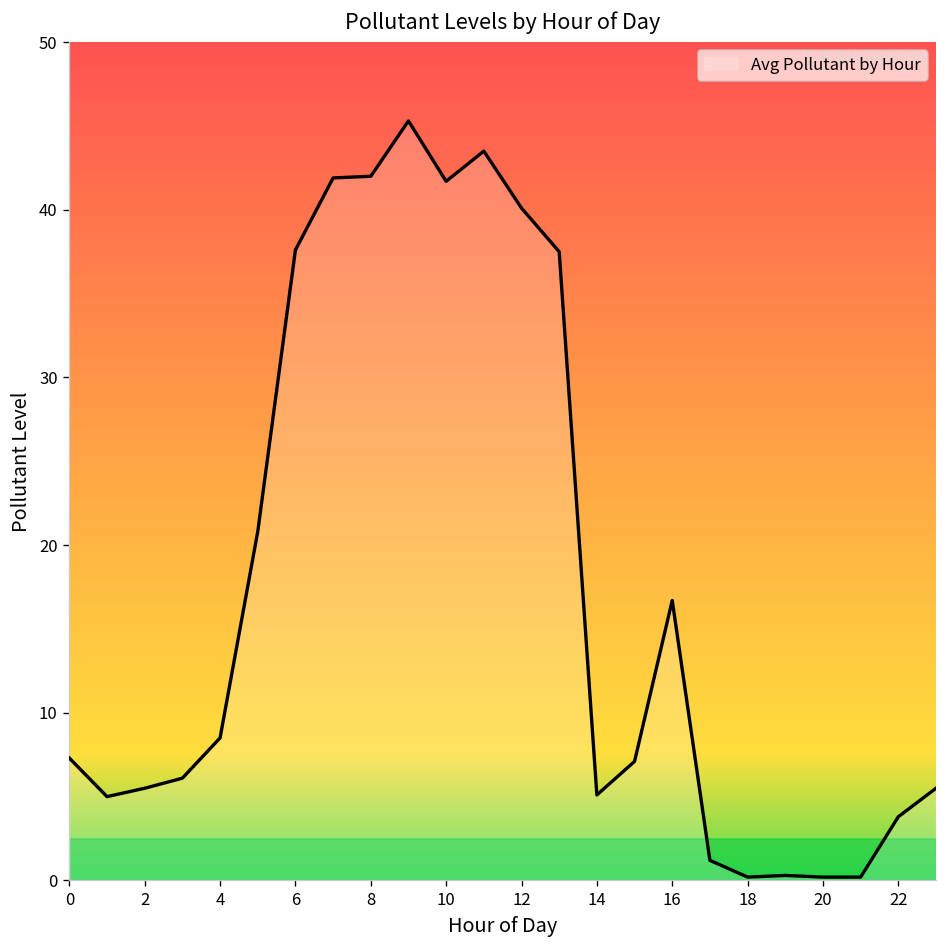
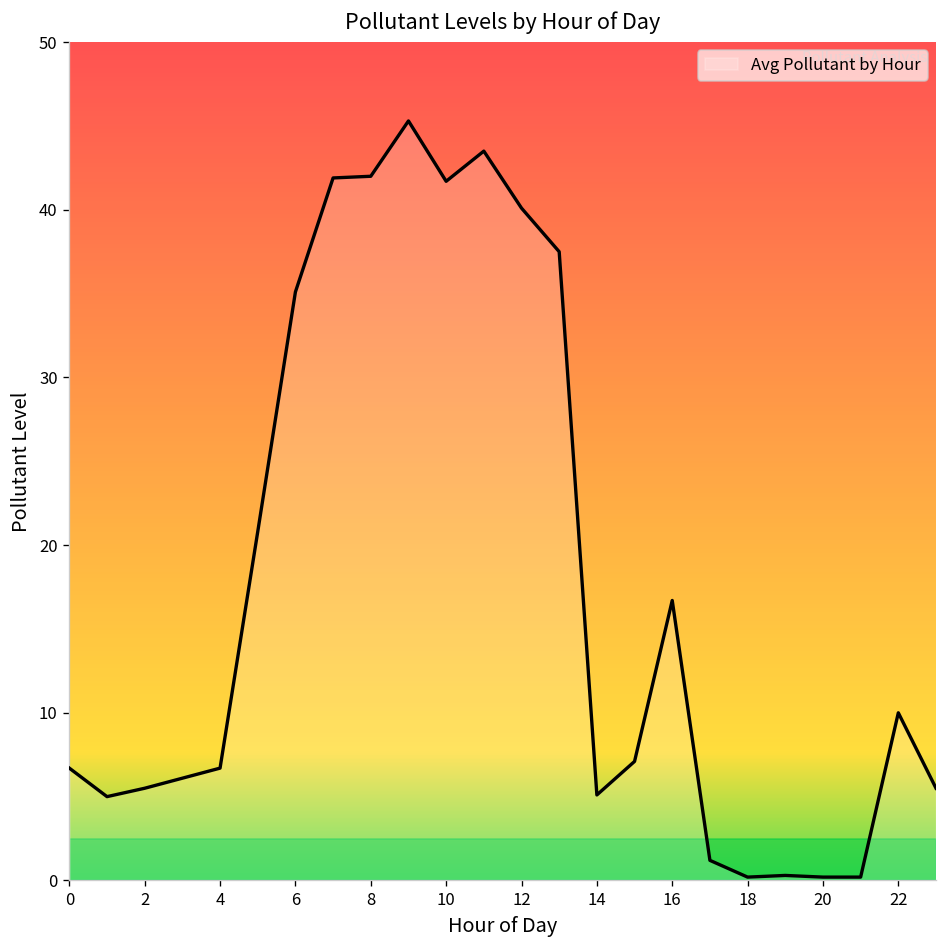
  {
-   "0": 7.3,
+   "0": 6.7,
    "2": 5.5,
-   "4": 8.5,
-   "6": 37.6,
+   "4": 6.7,
+   "6": 35.1,
    "8": 42.0,
    "10": 41.7,
    "12": 40.1,
    "14": 5.1,
    "16": 16.7,
-   "22": 3.8
+   "22": 10.0
  }
